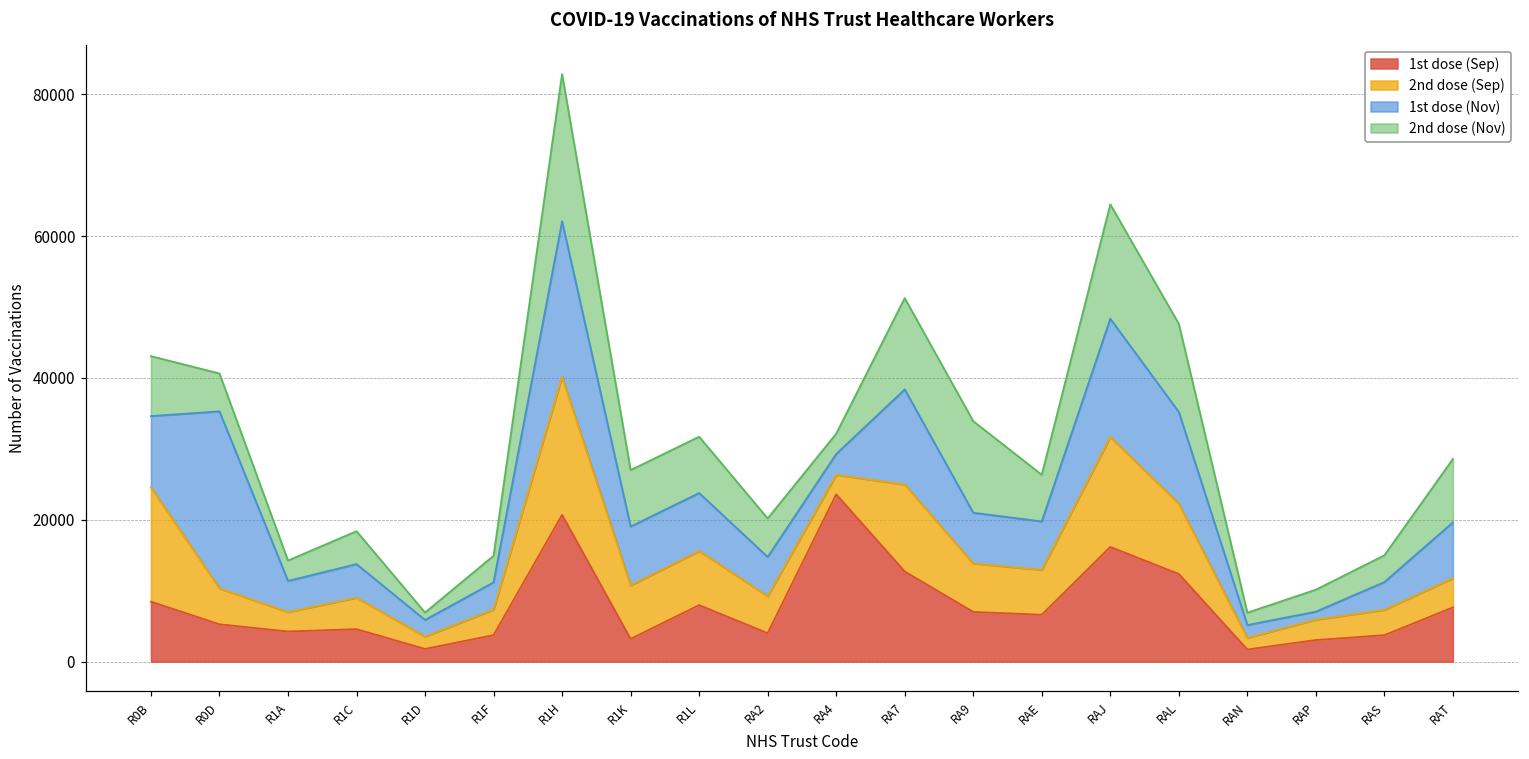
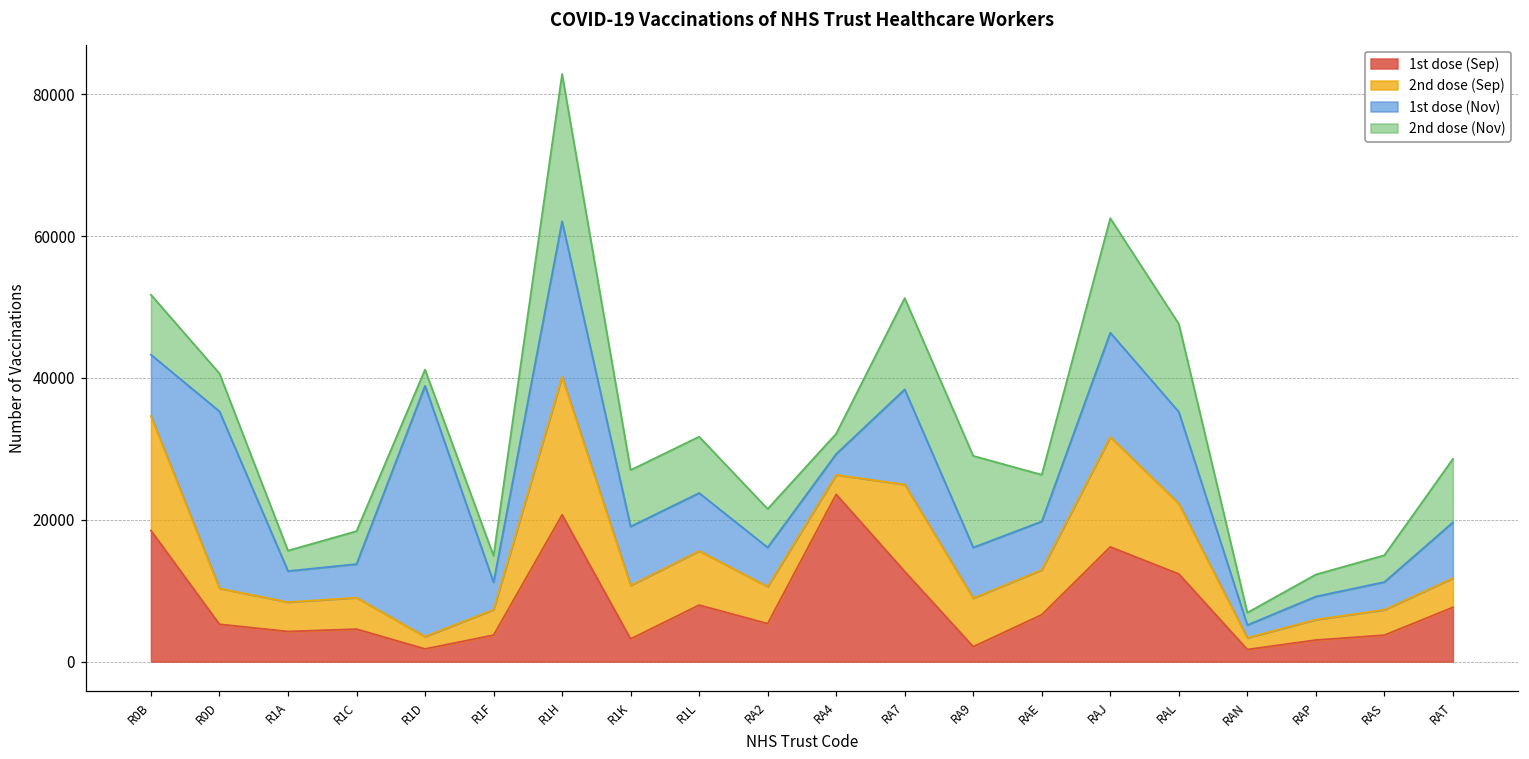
  {
    "1st dose (Sep)": {
-     "R0B": 8000,
+     "R0B": 18000,
      "R0D": 5000,
      "R1A": 4000,
      "R1C": 5000,
      "R1D": 2000,
      "R1F": 4000,
      "R1H": 21000,
      "R1K": 3000,
      "R1L": 8000,
-     "RA2": 4000,
+     "RA2": 5000,
      "RA4": 24000,
      "RA7": 13000,
-     "RA9": 7000,
+     "RA9": 2000,
      "RAE": 7000,
      "RAJ": 16000,
      "RAL": 12000,
      "RAN": 2000,
      "RAP": 3000,
      "RAS": 4000,
      "RAT": 8000
    },
    "2nd dose (Sep)": {
      "R0B": 16000,
      "R0D": 5000,
-     "R1A": 3000,
+     "R1A": 4000,
      "R1C": 4000,
      "R1D": 2000,
      "R1F": 4000,
      "R1H": 19000,
      "R1K": 8000,
      "R1L": 8000,
      "RA2": 5000,
      "RA4": 3000,
      "RA7": 12000,
      "RA9": 7000,
      "RAE": 6000,
      "RAJ": 16000,
      "RAL": 10000,
      "RAN": 2000,
      "RAP": 3000,
      "RAS": 4000,
      "RAT": 4000
    },
    "1st dose (Nov)": {
-     "R0B": 10000,
+     "R0B": 9000,
      "R0D": 25000,
      "R1A": 4000,
      "R1C": 5000,
-     "R1D": 2000,
+     "R1D": 35000,
      "R1F": 4000,
      "R1H": 22000,
      "R1K": 8000,
      "R1L": 8000,
      "RA2": 6000,
      "RA4": 3000,
      "RA7": 13000,
      "RA9": 7000,
      "RAE": 7000,
-     "RAJ": 17000,
+     "RAJ": 15000,
      "RAL": 13000,
      "RAN": 2000,
-     "RAP": 1000,
+     "RAP": 3000,
      "RAS": 4000,
      "RAT": 8000
    },
    "2nd dose (Nov)": {
      "R0B": 8000,
      "R0D": 5000,
      "R1A": 3000,
      "R1C": 5000,
-     "R1D": 1000,
+     "R1D": 2000,
      "R1F": 4000,
      "R1H": 21000,
      "R1K": 8000,
      "R1L": 8000,
      "RA2": 5000,
      "RA4": 3000,
      "RA7": 13000,
      "RA9": 13000,
      "RAE": 7000,
      "RAJ": 16000,
      "RAL": 12000,
      "RAN": 2000,
      "RAP": 3000,
      "RAS": 4000,
      "RAT": 9000
    }
  }
